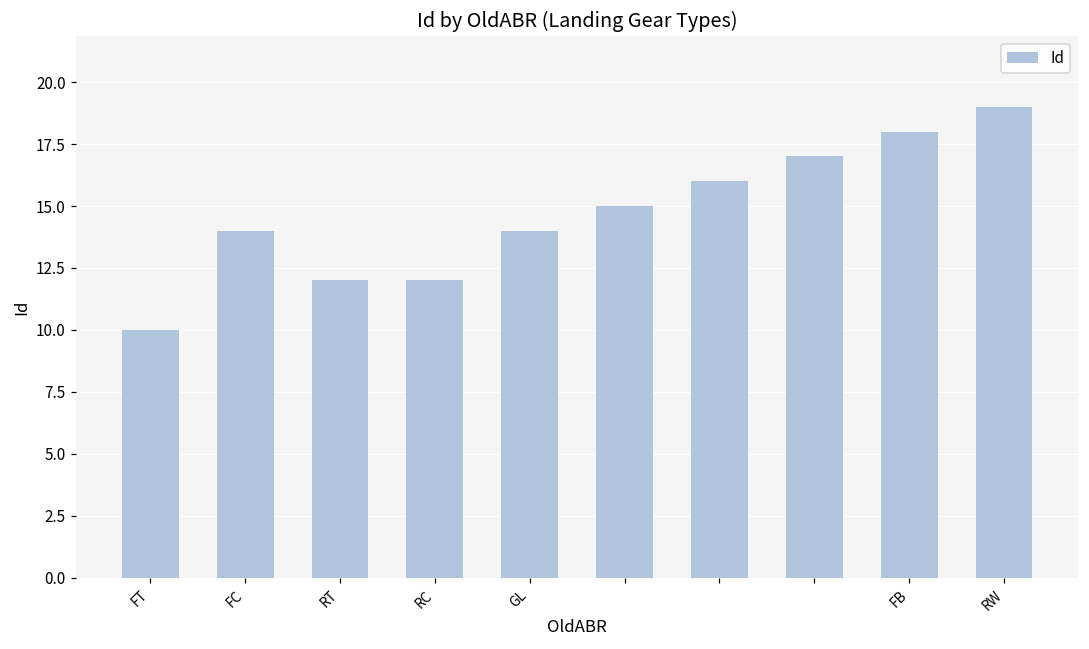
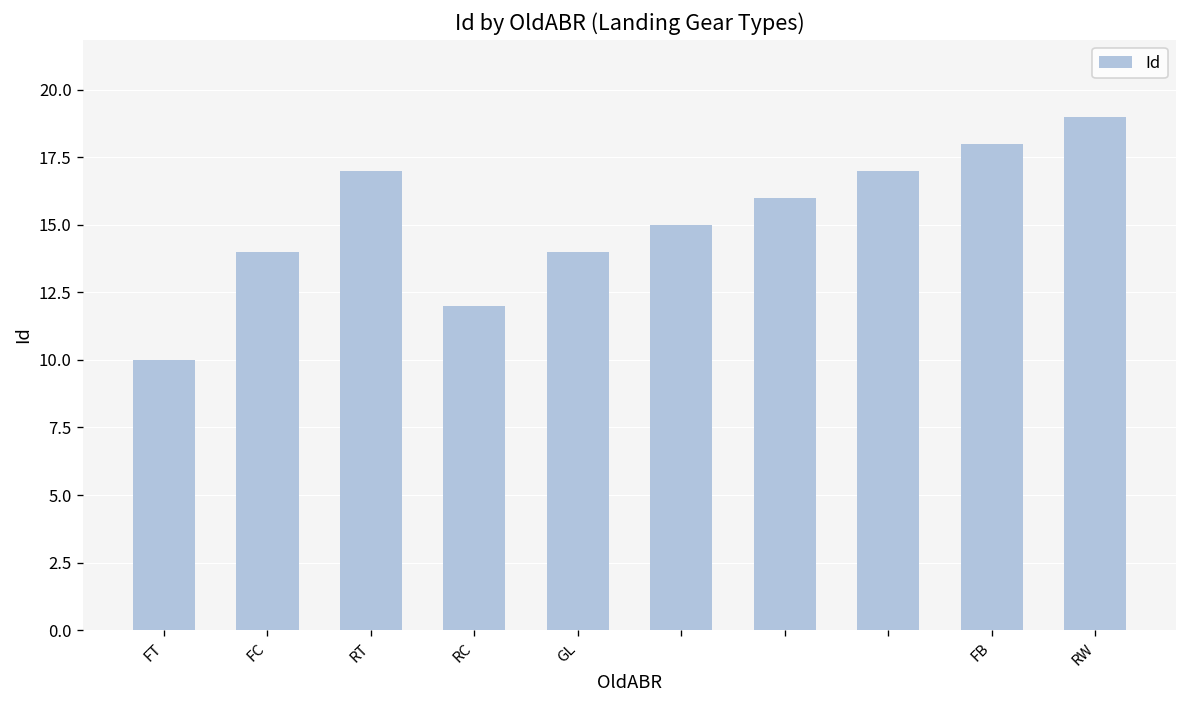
  {
    "FT": 10,
    "FC": 14,
-   "RT": 12,
+   "RT": 17,
    "RC": 12,
    "GL": 14,
    "FB": 18,
    "RW": 19
  }
